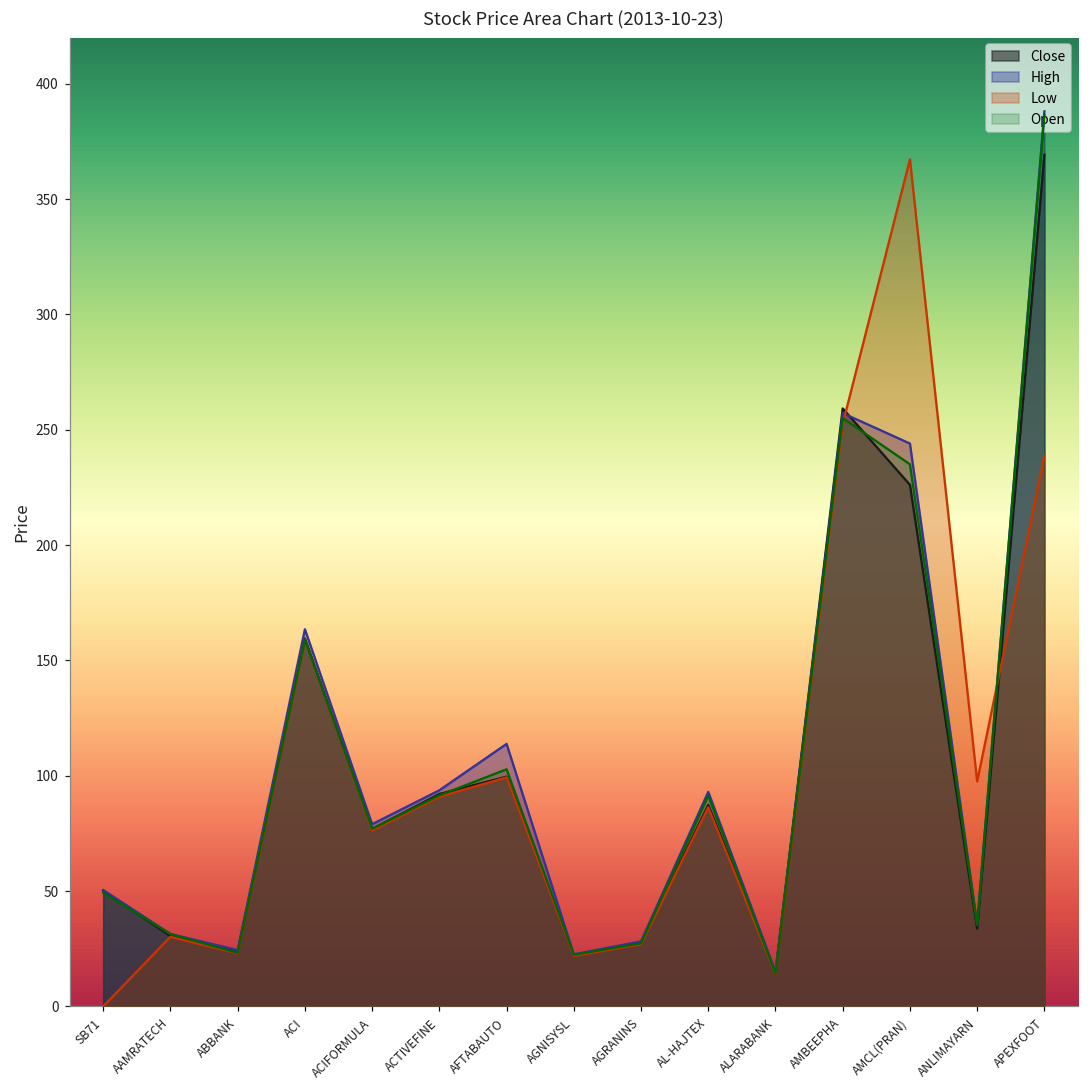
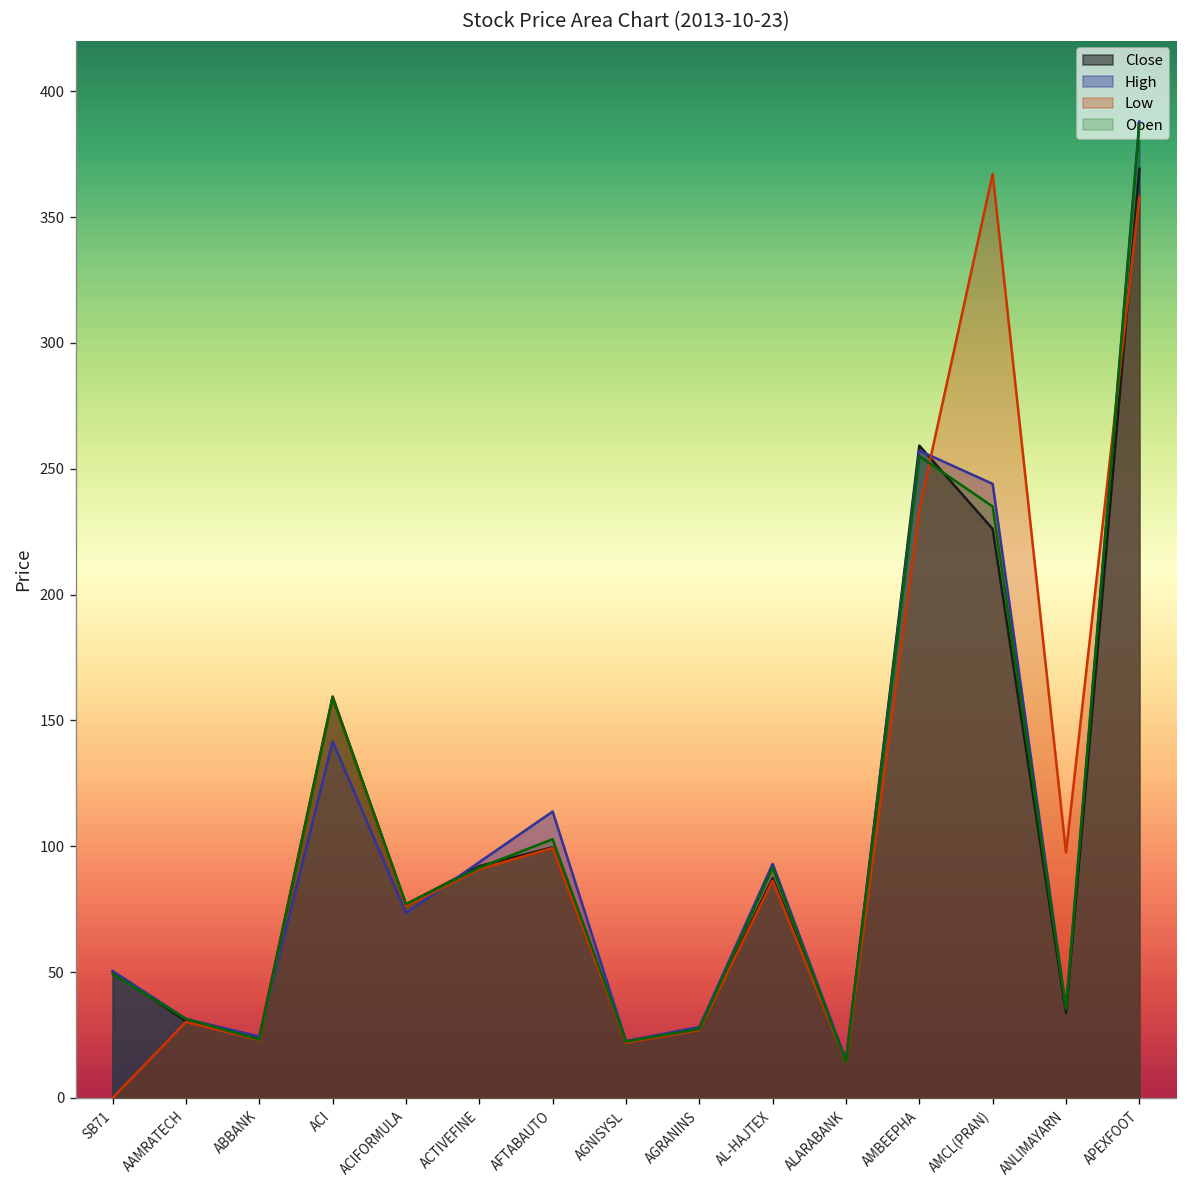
  {
    "High": {
-     "ACI": 164,
-     "ACIFORMULA": 79,
+     "ACI": 142,
+     "ACIFORMULA": 73,
      "ACTIVEFINE": 94,
      "AFTABAUTO": 114,
      "AL-HAJTEX": 93,
      "AMBEEPHA": 257,
      "AMCL(PRAN)": 244
    },
    "Low": {
      "SB71": 0,
-     "AMBEEPHA": 253,
+     "AMBEEPHA": 234,
      "AMCL(PRAN)": 367,
      "ANLIMAYARN": 98,
-     "APEXFOOT": 239
+     "APEXFOOT": 358
    }
  }
